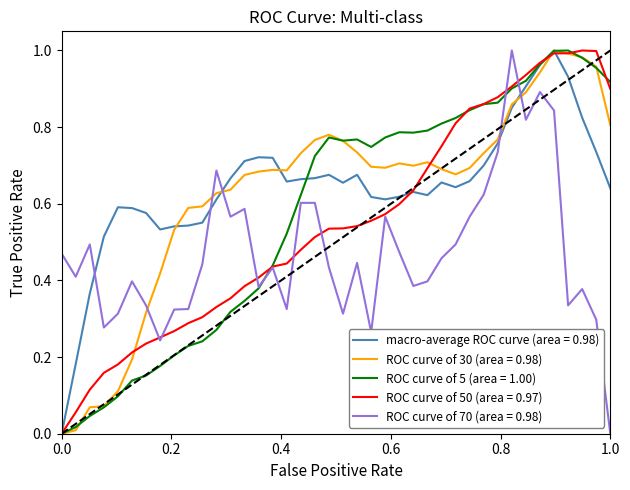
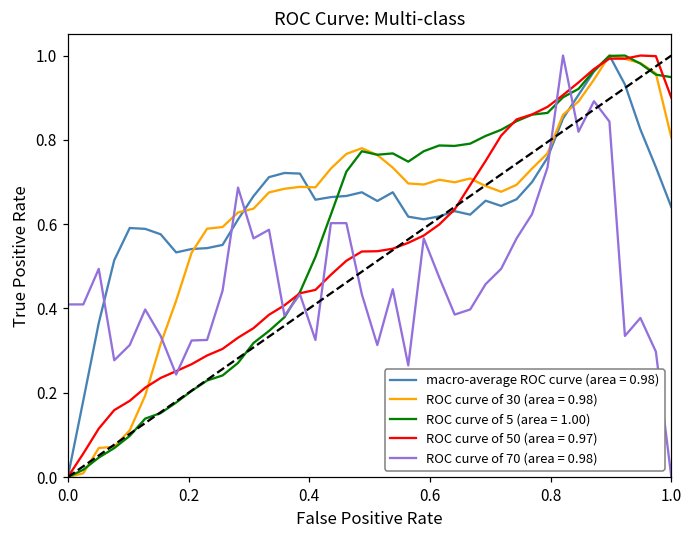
  {
    "macro-average ROC curve (area = 0.98)": {
      "1.0": 0.64
    },
    "ROC curve of 30 (area = 0.98)": {
      "1.0": 0.81
    },
    "ROC curve of 5 (area = 1.00)": {
-     "1.0": 0.92
+     "1.0": 0.95
    },
    "ROC curve of 50 (area = 0.97)": {
      "1.0": 0.90
    },
    "ROC curve of 70 (area = 0.98)": {
-     "0.0": 0.47,
+     "0.0": 0.41,
      "1.0": 0.00
    }
  }
